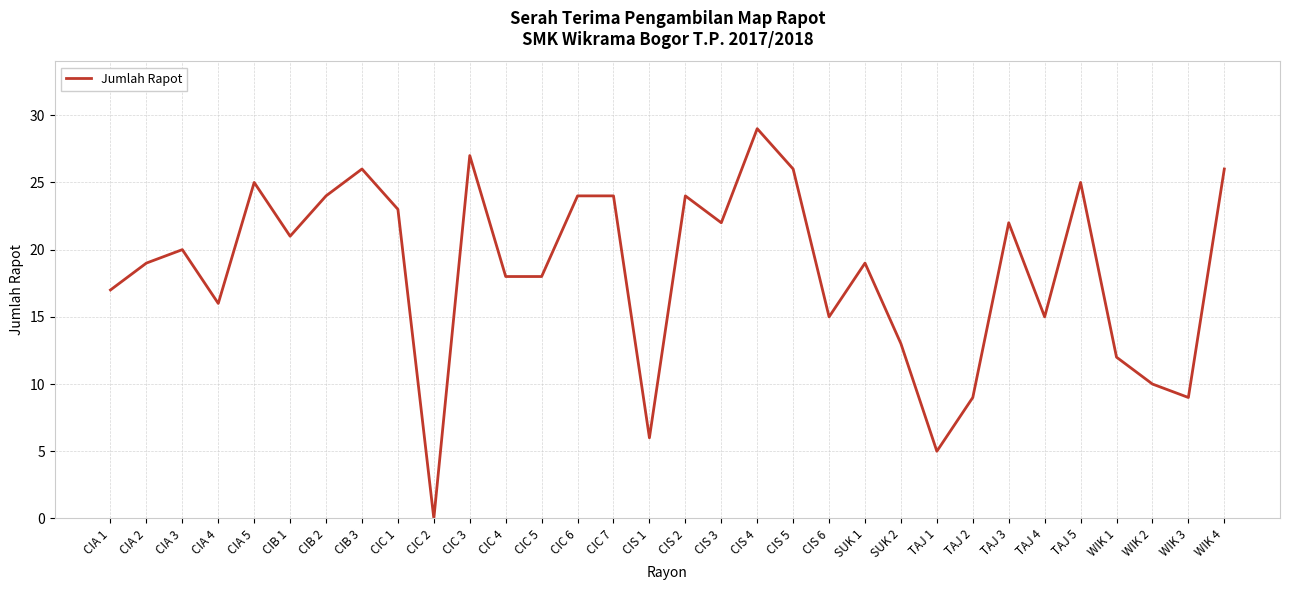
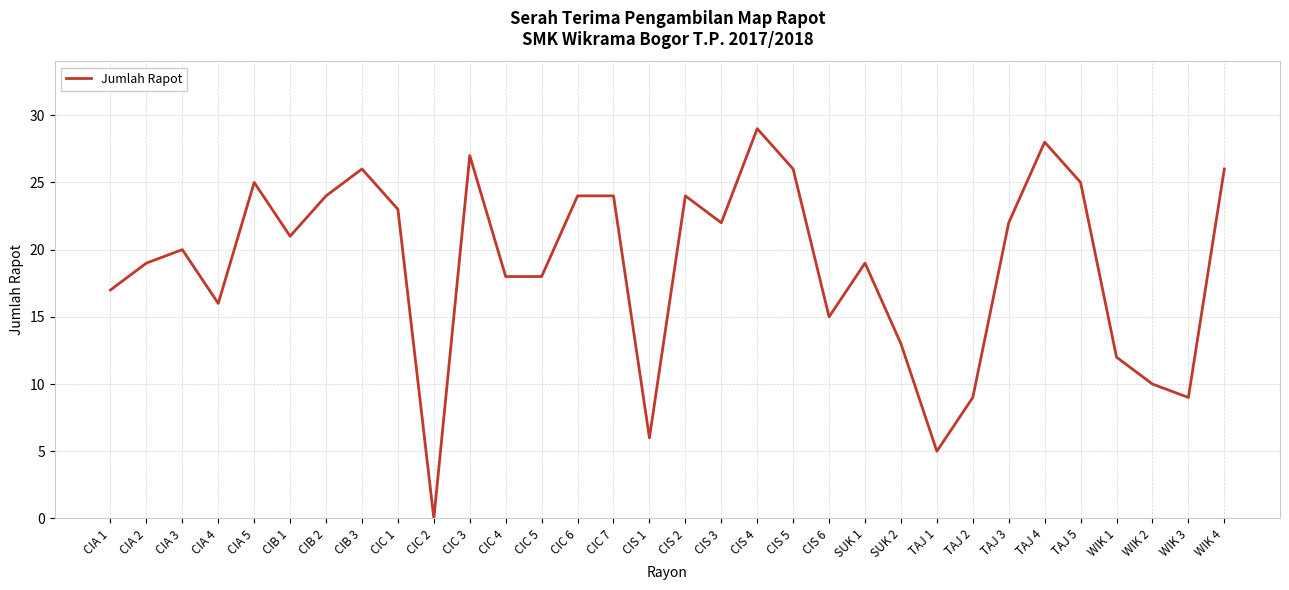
  {
    "CIA 1": 17,
    "CIA 2": 19,
    "CIA 3": 20,
    "CIA 4": 16,
    "CIA 5": 25,
    "CIB 1": 21,
    "CIB 2": 24,
    "CIB 3": 26,
    "CIC 1": 23,
    "CIC 2": 0,
    "CIC 3": 27,
    "CIC 4": 18,
    "CIC 5": 18,
    "CIC 6": 24,
    "CIC 7": 24,
    "CIS 1": 6,
    "CIS 2": 24,
    "CIS 3": 22,
    "CIS 4": 29,
    "CIS 5": 26,
    "CIS 6": 15,
    "SUK 1": 19,
    "SUK 2": 13,
    "TAJ 1": 5,
    "TAJ 2": 9,
    "TAJ 3": 22,
-   "TAJ 4": 15,
+   "TAJ 4": 28,
    "TAJ 5": 25,
    "WIK 1": 12,
    "WIK 2": 10,
    "WIK 3": 9,
    "WIK 4": 26
  }
